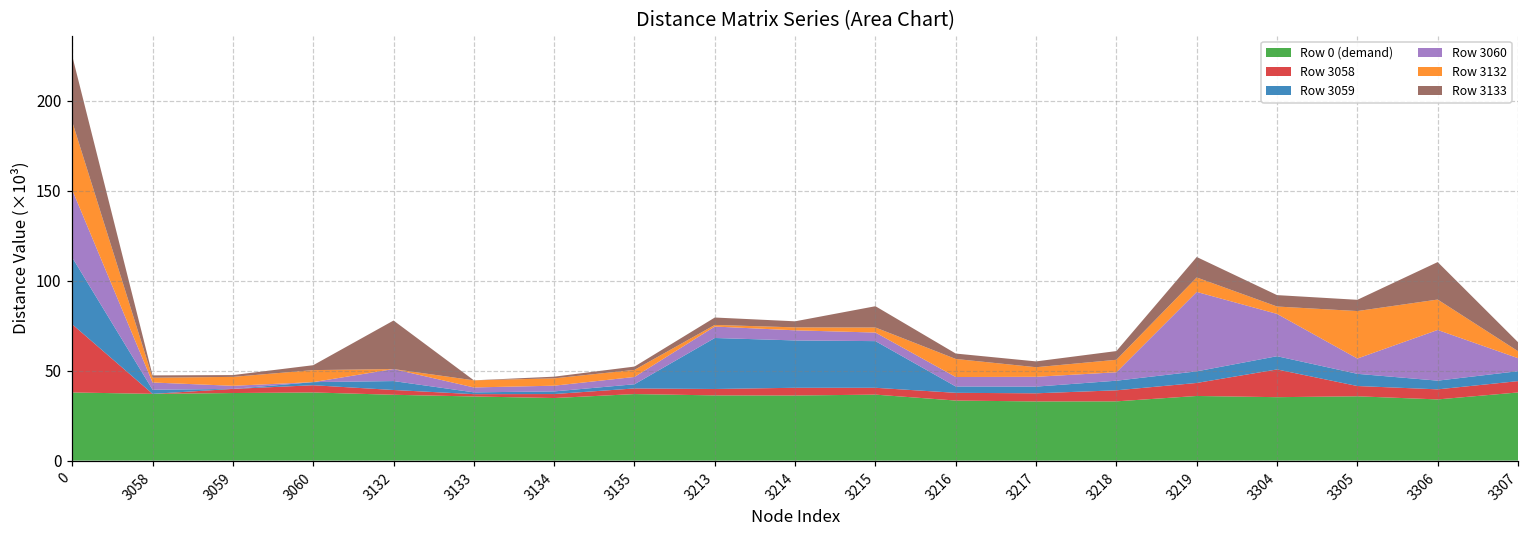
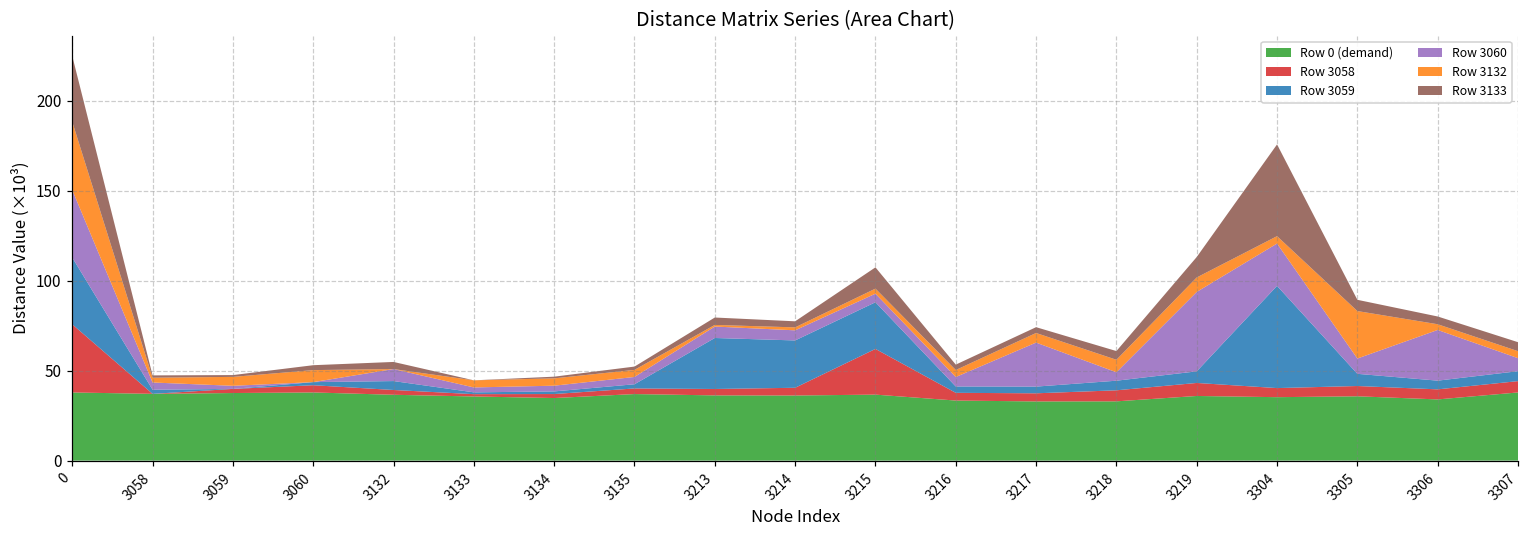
  {
    "Row 0 (demand)": {
      "0": 38,
      "3059": 38,
      "3060": 38,
      "3132": 37,
      "3134": 35,
      "3135": 37,
      "3213": 36,
      "3214": 36,
      "3215": 37,
      "3216": 33,
      "3217": 33,
      "3218": 33,
      "3219": 36,
      "3304": 35,
      "3305": 36,
      "3306": 34,
      "3307": 38
    },
    "Row 3058": {
      "0": 38,
      "3060": 4,
      "3132": 3,
      "3135": 3,
      "3213": 4,
      "3214": 4,
-     "3215": 4,
+     "3215": 25,
      "3216": 4,
      "3217": 5,
      "3218": 6,
      "3219": 7,
-     "3304": 15,
+     "3304": 5,
      "3305": 6,
      "3306": 6,
      "3307": 6
    },
    "Row 3059": {
      "0": 37,
      "3058": 2,
      "3132": 5,
      "3135": 2,
      "3213": 28,
      "3214": 26,
      "3215": 26,
      "3216": 4,
      "3217": 4,
      "3218": 5,
      "3219": 6,
-     "3304": 7,
+     "3304": 57,
      "3305": 7,
      "3306": 5,
      "3307": 6
    },
    "Row 3060": {
      "0": 38,
      "3058": 4,
      "3059": 2,
      "3133": 3,
      "3134": 3,
      "3135": 4,
      "3214": 6,
      "3215": 5,
      "3216": 5,
-     "3217": 5,
+     "3217": 24,
      "3218": 5,
      "3219": 44,
      "3304": 24,
      "3305": 8,
      "3306": 28,
      "3307": 7
    },
    "Row 3132": {
      "0": 38,
      "3060": 7,
      "3135": 4,
      "3214": 2,
      "3215": 3,
-     "3216": 10,
+     "3216": 4,
      "3217": 5,
      "3218": 7,
      "3219": 8,
      "3304": 4,
      "3305": 26,
-     "3306": 17,
+     "3306": 3,
      "3307": 4
    },
    "Row 3133": {
      "0": 37,
      "3060": 3,
-     "3132": 27,
+     "3132": 4,
      "3135": 2,
      "3213": 4,
      "3214": 3,
      "3215": 12,
      "3216": 3,
      "3217": 3,
      "3218": 5,
      "3219": 11,
-     "3304": 6,
+     "3304": 51,
      "3305": 6,
-     "3306": 21,
+     "3306": 4,
      "3307": 5
    }
  }
